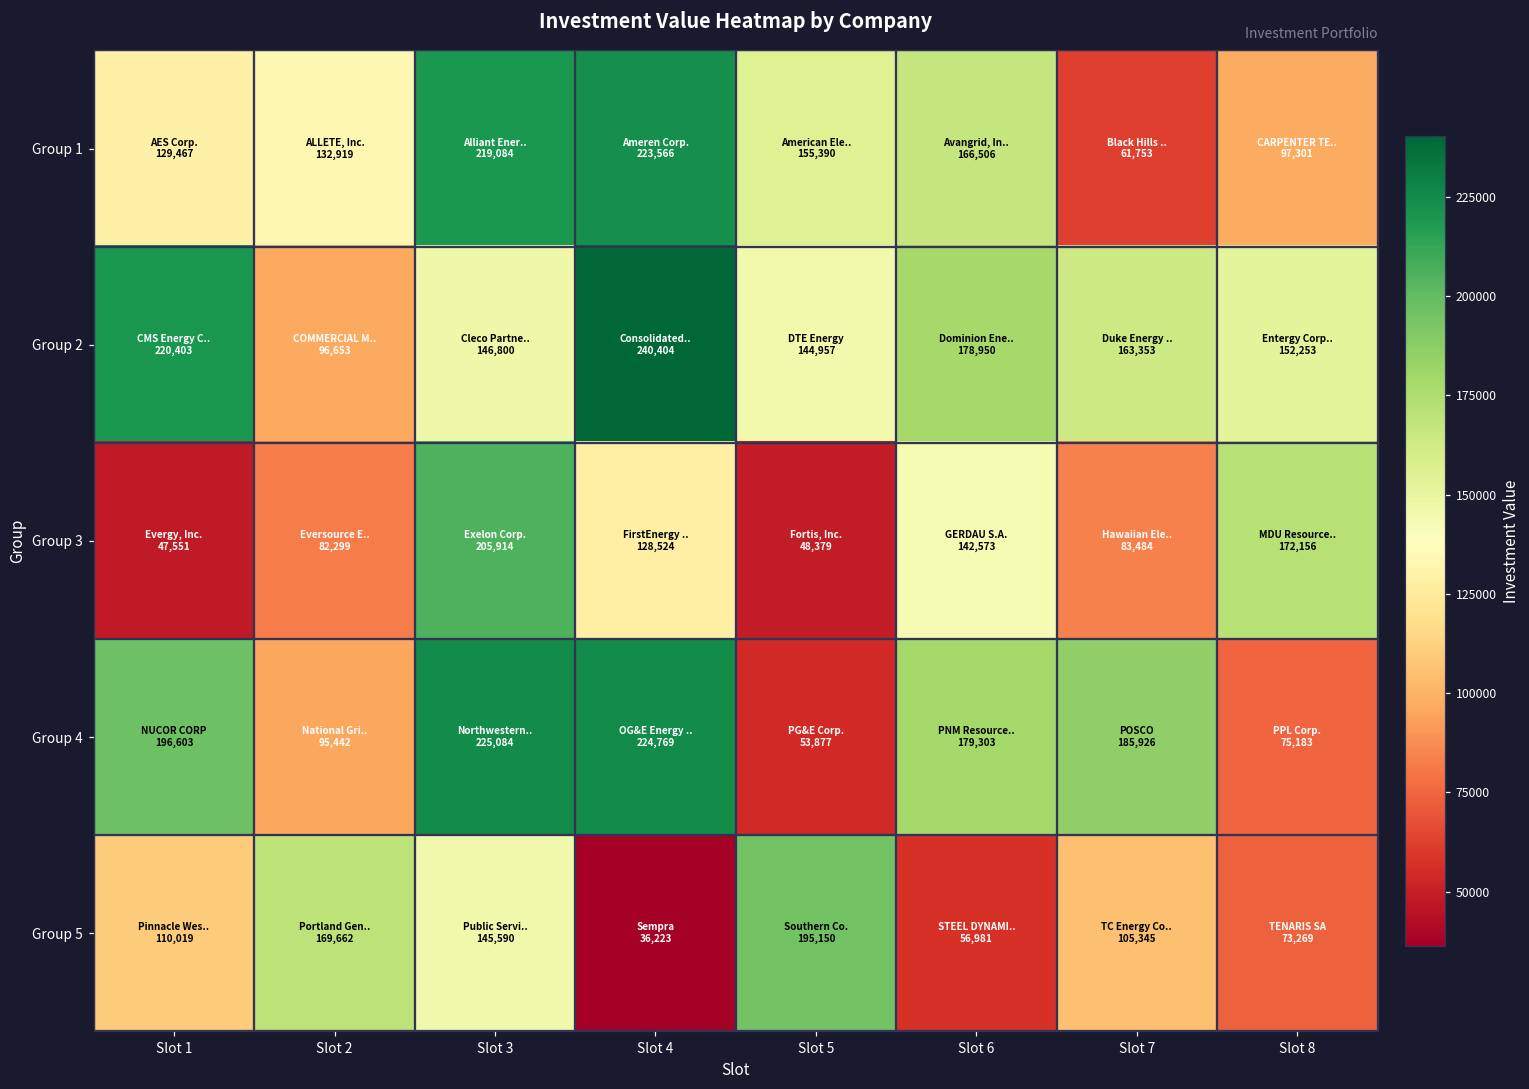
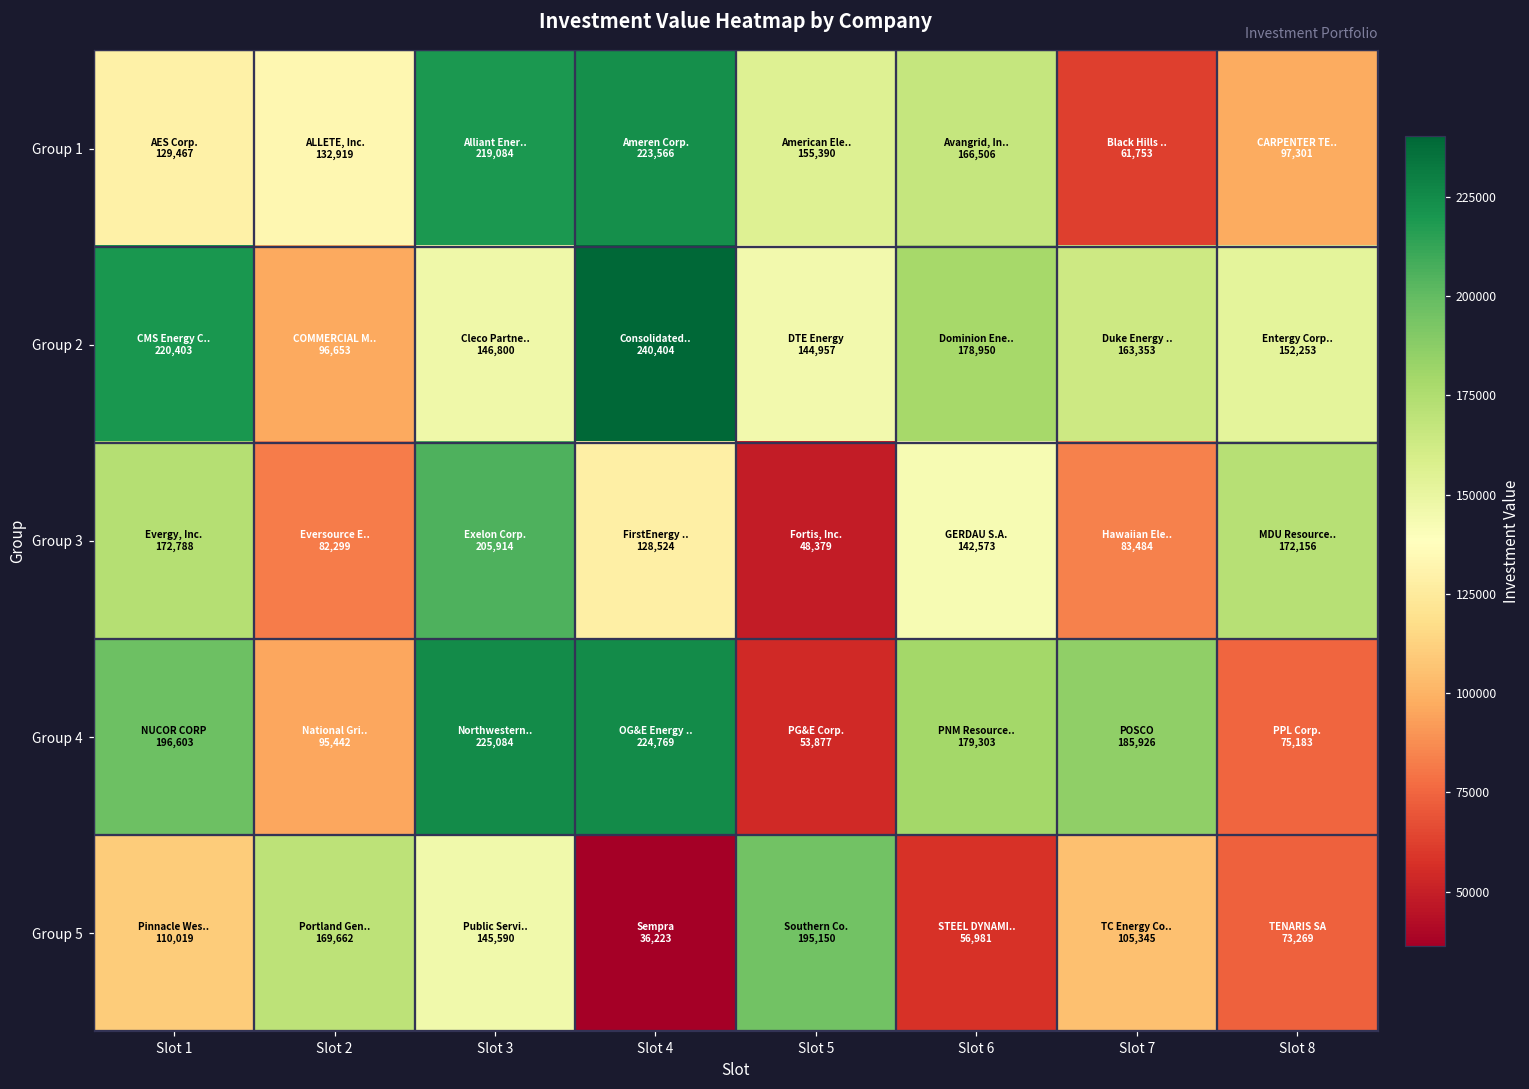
  {
    "Group 1": {
      "Slot 1": "129,467",
      "Slot 2": "132,919",
      "Slot 3": "219,084",
      "Slot 4": "223,566",
      "Slot 5": "155,390",
      "Slot 6": "166,506",
      "Slot 7": "61,753",
      "Slot 8": "97,301"
    },
    "Group 2": {
      "Slot 1": "220,403",
      "Slot 2": "96,653",
      "Slot 3": "146,800",
      "Slot 4": "240,404",
      "Slot 5": "144,957",
      "Slot 6": "178,950",
      "Slot 7": "163,353",
      "Slot 8": "152,253"
    },
    "Group 3": {
-     "Slot 1": "47,551",
+     "Slot 1": "172,788",
      "Slot 2": "82,299",
      "Slot 3": "205,914",
      "Slot 4": "128,524",
      "Slot 5": "48,379",
      "Slot 6": "142,573",
      "Slot 7": "83,484",
      "Slot 8": "172,156"
    },
    "Group 4": {
      "Slot 1": "196,603",
      "Slot 2": "95,442",
      "Slot 3": "225,084",
      "Slot 4": "224,769",
      "Slot 5": "53,877",
      "Slot 6": "179,303",
      "Slot 7": "185,926",
      "Slot 8": "75,183"
    },
    "Group 5": {
      "Slot 1": "110,019",
      "Slot 2": "169,662",
      "Slot 3": "145,590",
      "Slot 4": "36,223",
      "Slot 5": "195,150",
      "Slot 6": "56,981",
      "Slot 7": "105,345",
      "Slot 8": "73,269"
    }
  }
